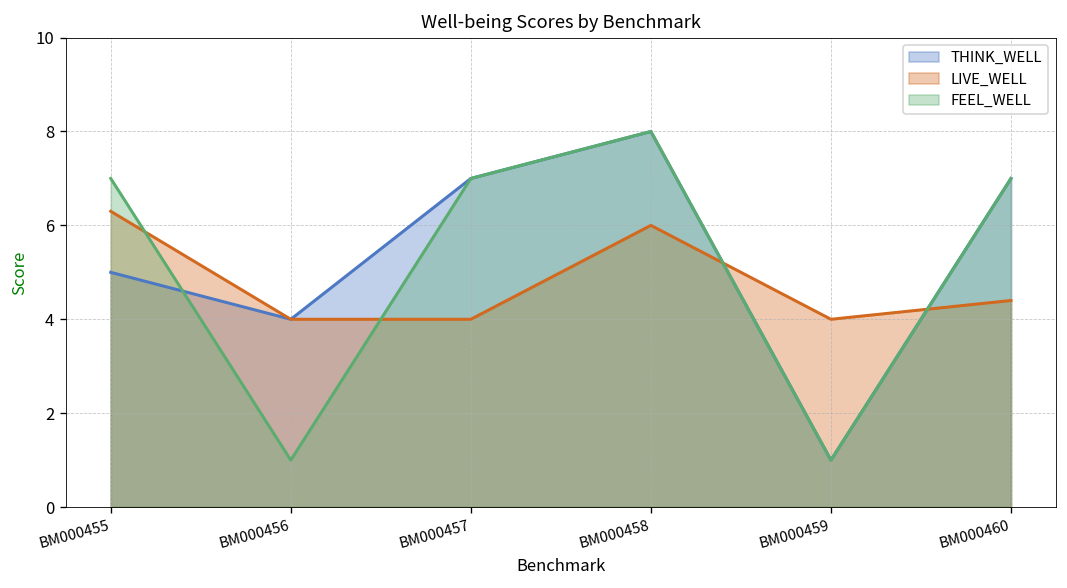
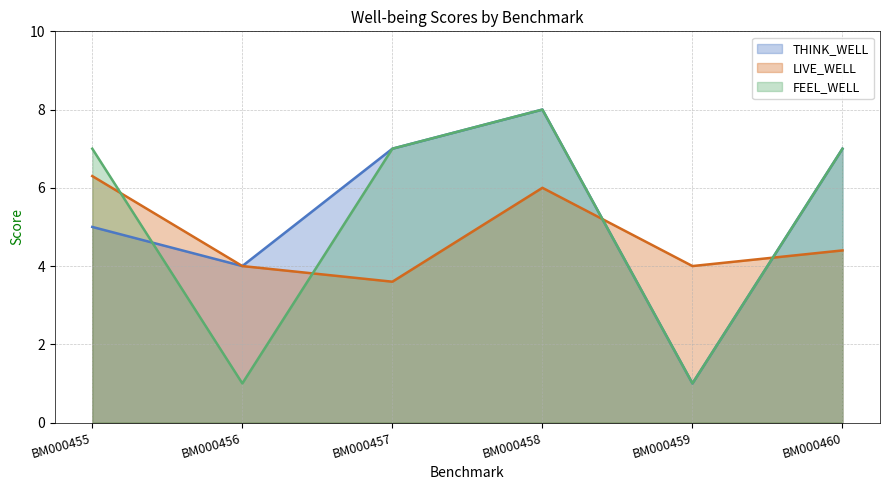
  {
    "LIVE_WELL": {
      "BM000455": 6.3,
-     "BM000457": 4.0,
+     "BM000457": 3.6,
      "BM000458": 6.0,
      "BM000459": 4.0,
      "BM000460": 4.4
    }
  }
